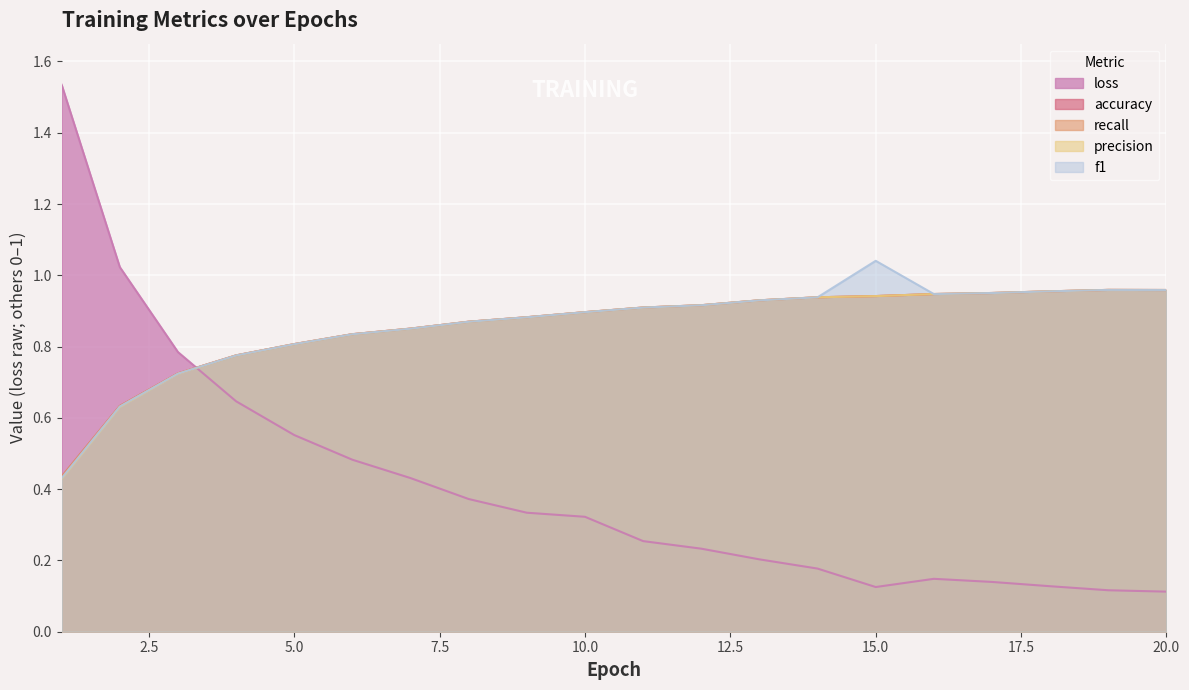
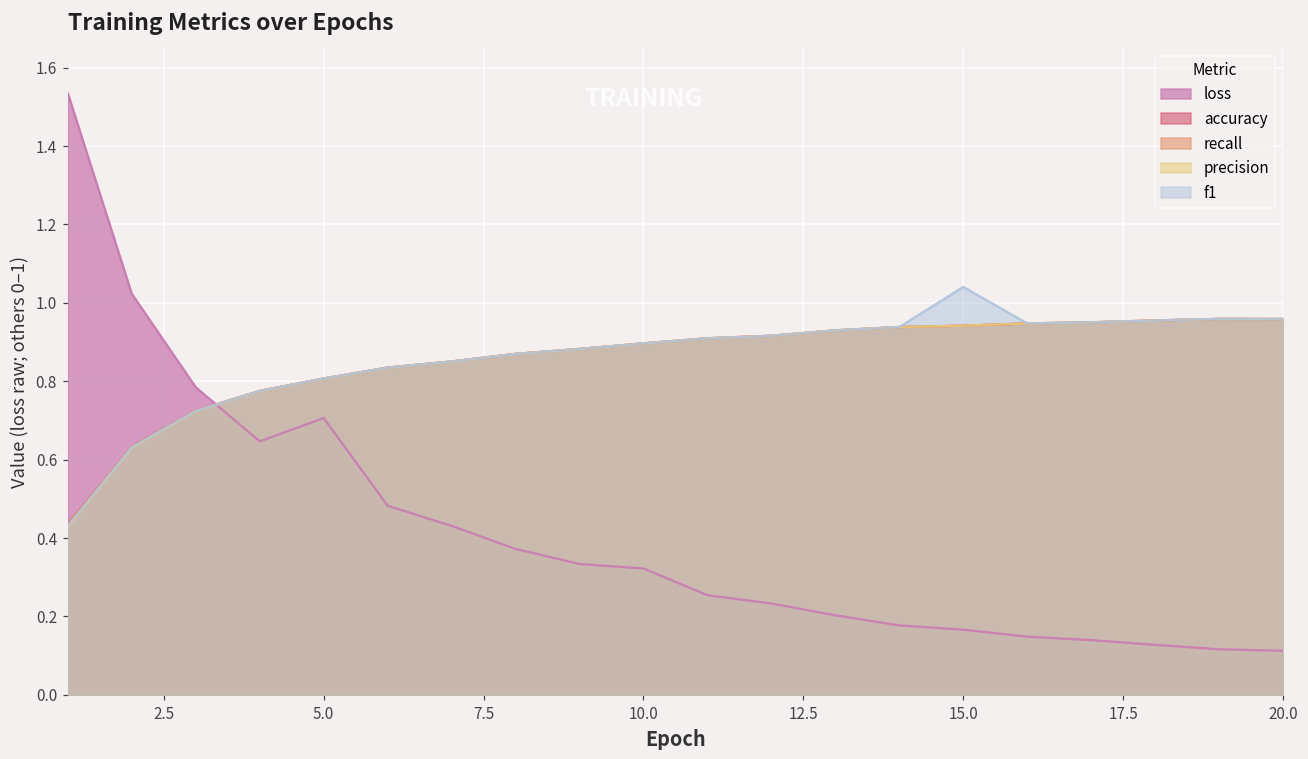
  {
    "loss": {
-     "5.0": 0.55,
+     "5.0": 0.71,
      "10.0": 0.32,
-     "15.0": 0.13,
+     "15.0": 0.17,
      "20.0": 0.11
    },
    "f1": {
      "15.0": 1.04
    }
  }
